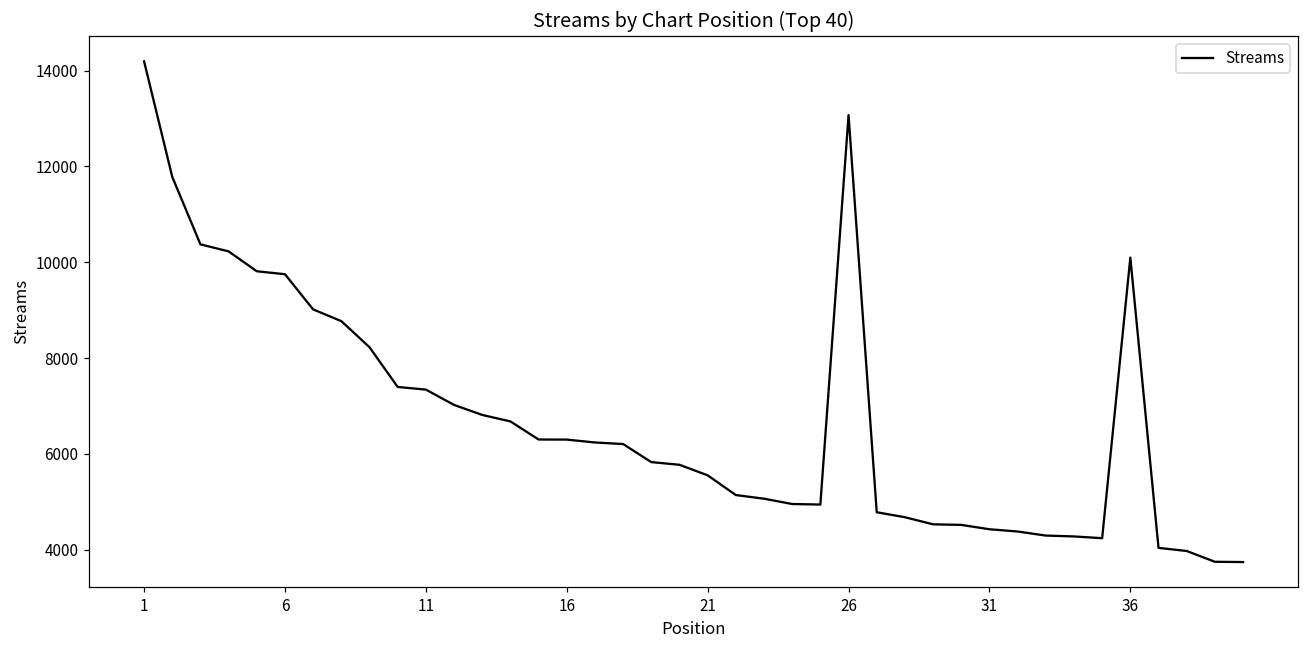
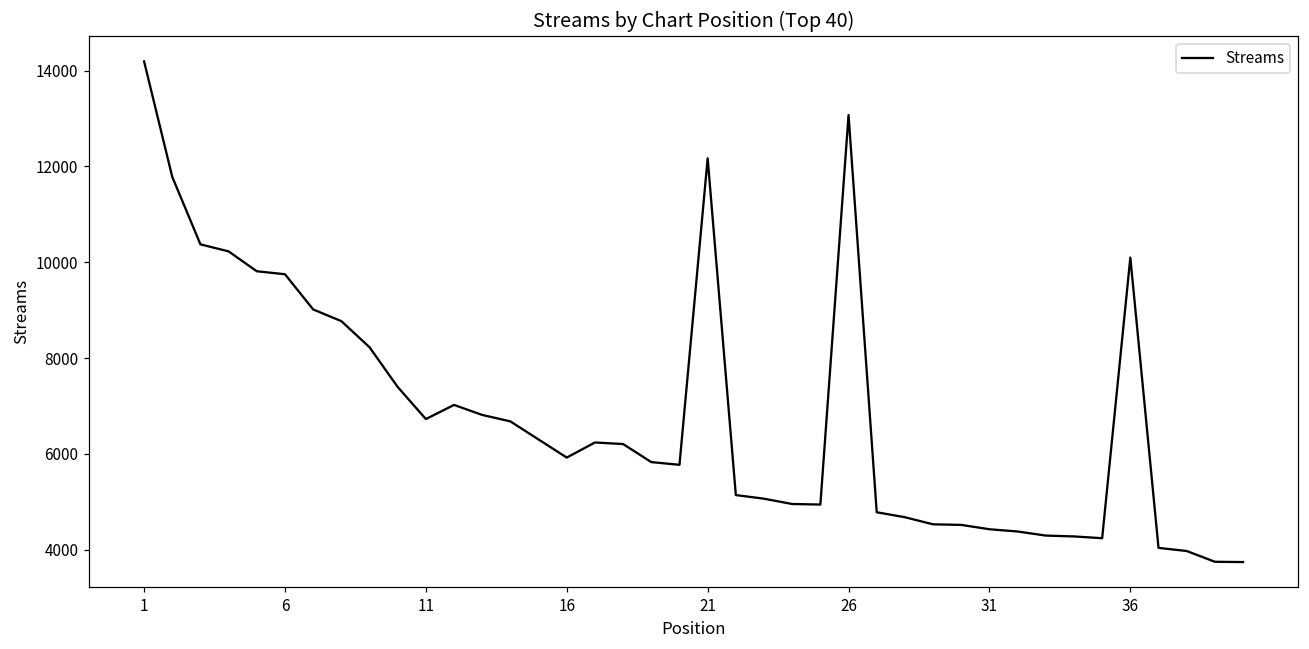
  {
    "1": 14200,
    "6": 9800,
-   "11": 7300,
-   "16": 6300,
-   "21": 5600,
+   "11": 6700,
+   "16": 5900,
+   "21": 12200,
    "26": 13100,
    "31": 4400,
    "36": 10100
  }
